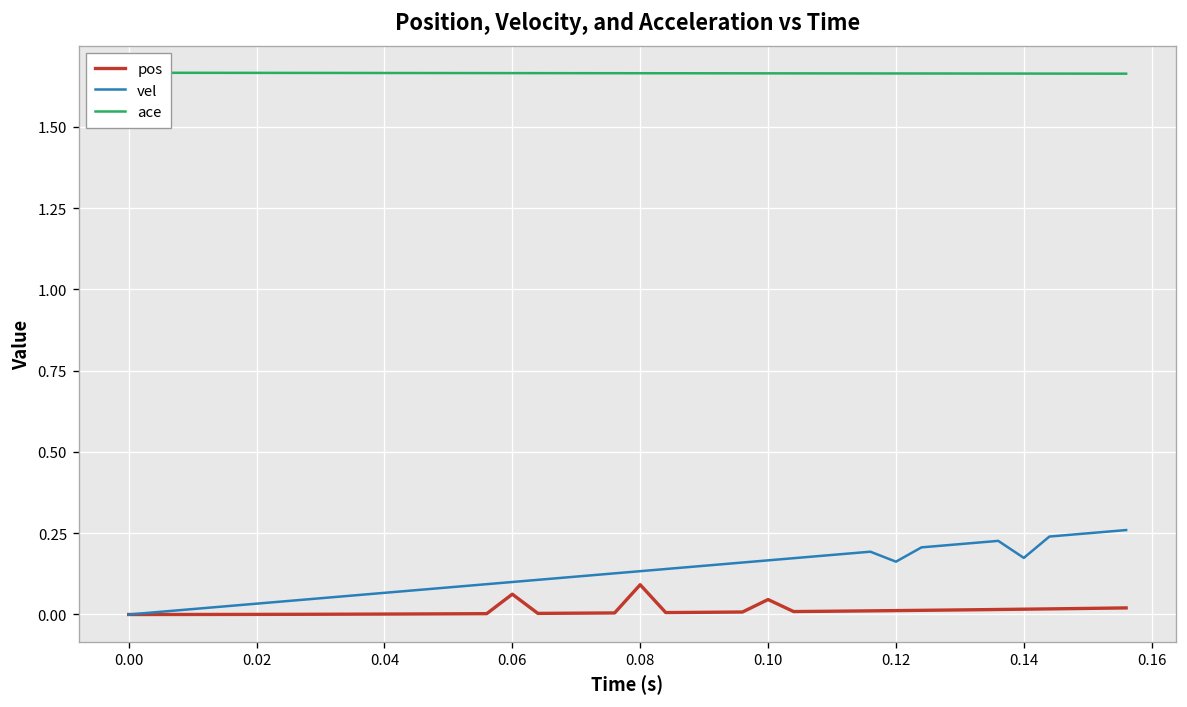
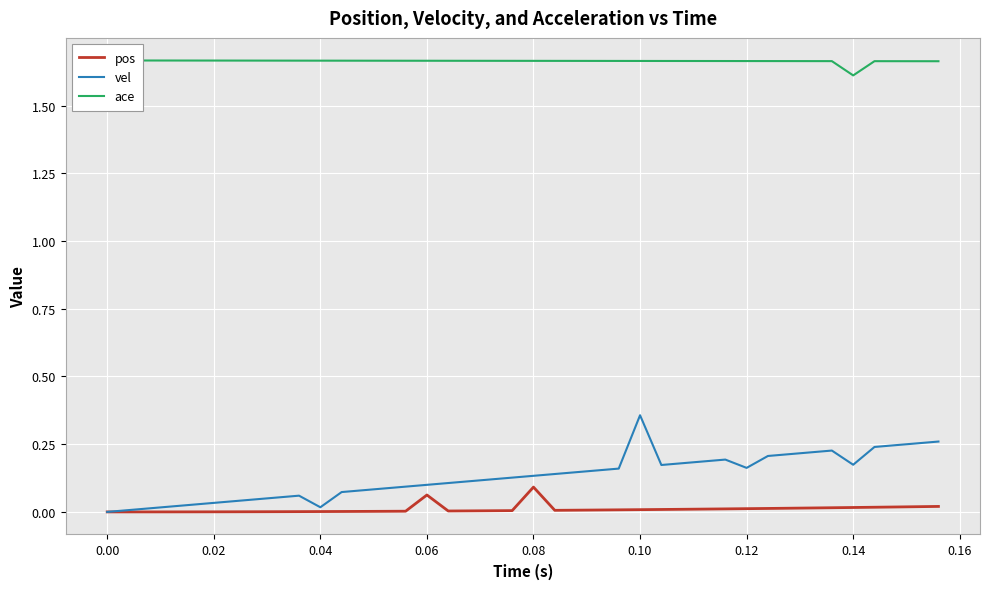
  {
    "pos": {
      "0.02": 0.00,
      "0.04": 0.00,
      "0.06": 0.06,
      "0.08": 0.09,
-     "0.10": 0.05,
+     "0.10": 0.01,
      "0.12": 0.01,
      "0.14": 0.02
    },
    "vel": {
      "0.02": 0.03,
-     "0.04": 0.07,
+     "0.04": 0.02,
      "0.06": 0.10,
      "0.08": 0.13,
-     "0.10": 0.17,
+     "0.10": 0.36,
      "0.12": 0.16,
      "0.14": 0.17
    },
    "ace": {
      "0.02": 1.67,
      "0.04": 1.67,
      "0.06": 1.67,
      "0.08": 1.66,
      "0.10": 1.66,
      "0.12": 1.66,
-     "0.14": 1.66
+     "0.14": 1.61
    }
  }
